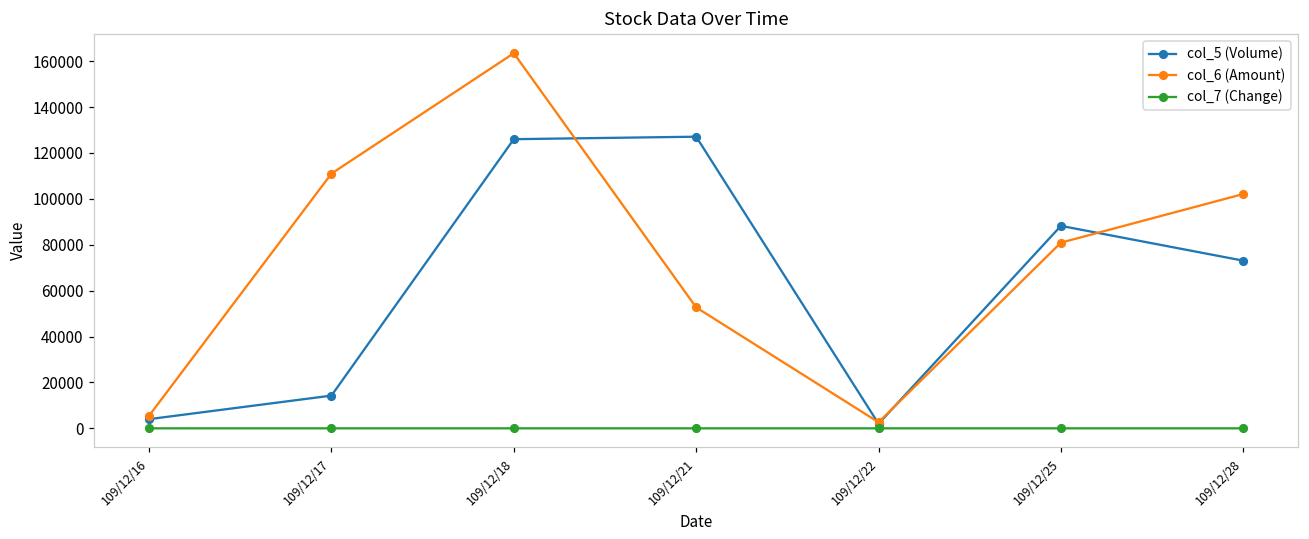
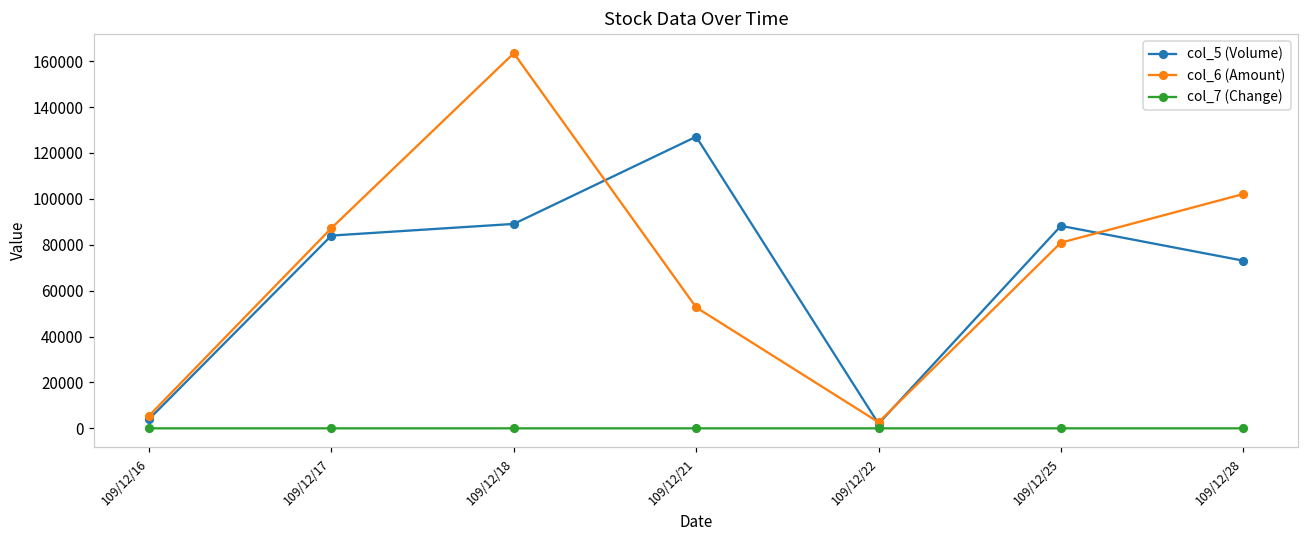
  {
    "col_5 (Volume)": {
      "109/12/16": 4000,
-     "109/12/17": 14000,
-     "109/12/18": 126000,
+     "109/12/17": 84000,
+     "109/12/18": 89000,
      "109/12/21": 127000,
      "109/12/25": 88000,
      "109/12/28": 73000
    },
    "col_6 (Amount)": {
      "109/12/16": 5000,
-     "109/12/17": 111000,
+     "109/12/17": 87000,
      "109/12/18": 163000,
      "109/12/21": 53000,
      "109/12/25": 81000,
      "109/12/28": 102000
    },
    "col_7 (Change)": {
      "109/12/16": 0,
      "109/12/17": 0,
      "109/12/18": 0,
      "109/12/21": 0,
      "109/12/22": 0,
      "109/12/25": 0,
      "109/12/28": 0
    }
  }
